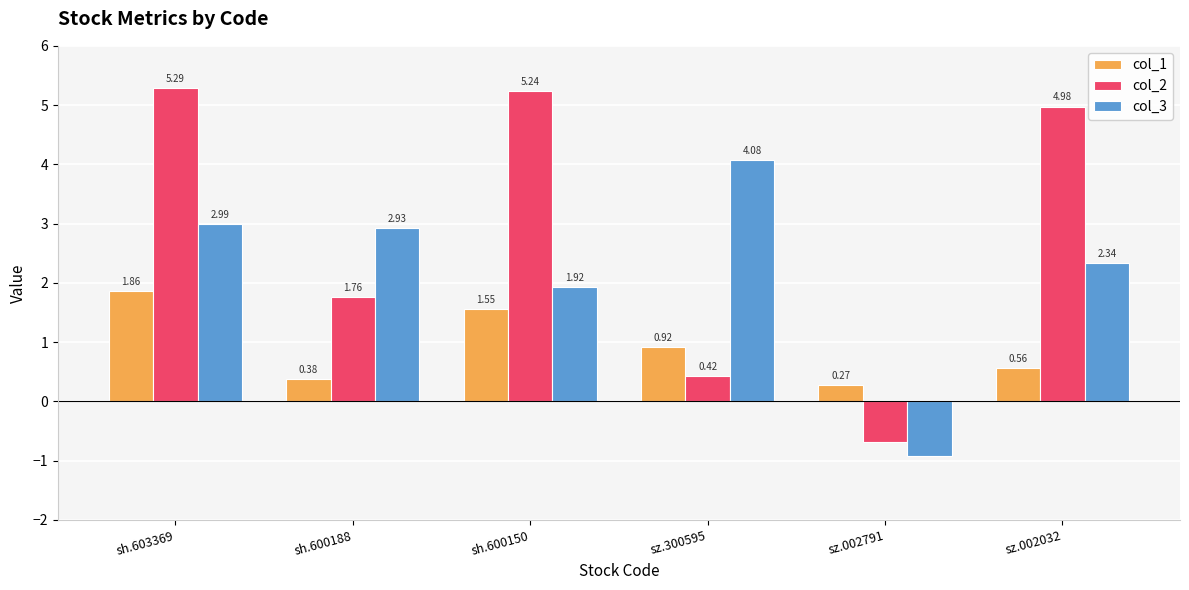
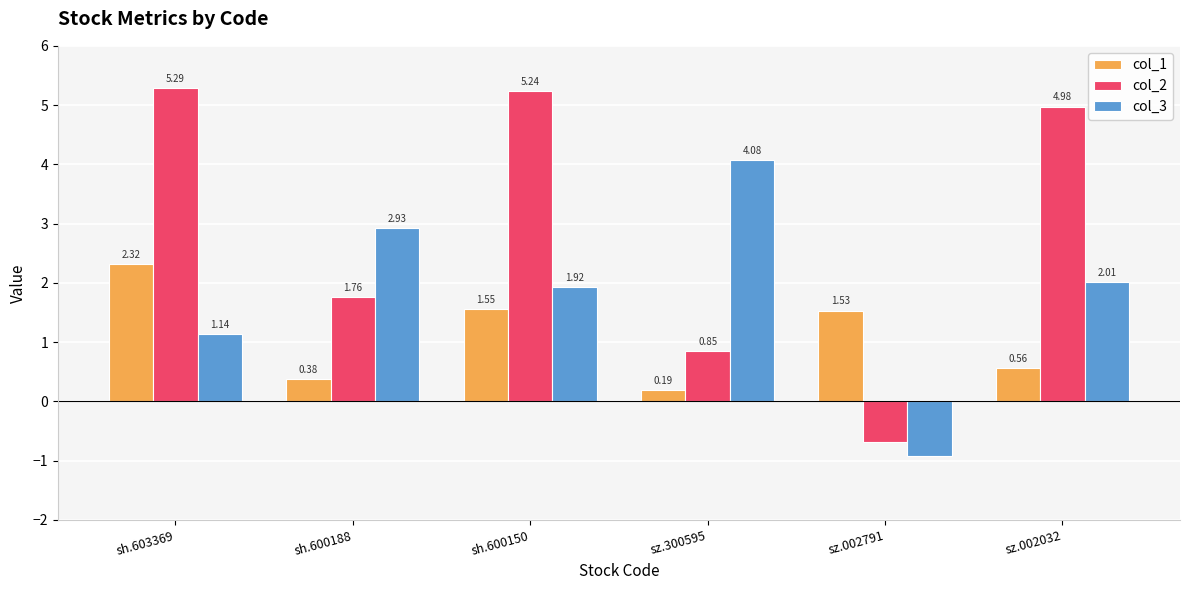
  {
    "col_1": {
-     "sh.603369": 1.86,
+     "sh.603369": 2.32,
      "sh.600188": 0.38,
      "sh.600150": 1.55,
-     "sz.300595": 0.92,
-     "sz.002791": 0.27,
+     "sz.300595": 0.19,
+     "sz.002791": 1.53,
      "sz.002032": 0.56
    },
    "col_2": {
      "sh.603369": 5.29,
      "sh.600188": 1.76,
      "sh.600150": 5.24,
-     "sz.300595": 0.42,
+     "sz.300595": 0.85,
      "sz.002032": 4.98
    },
    "col_3": {
-     "sh.603369": 2.99,
+     "sh.603369": 1.14,
      "sh.600188": 2.93,
      "sh.600150": 1.92,
      "sz.300595": 4.08,
-     "sz.002032": 2.34
+     "sz.002032": 2.01
    }
  }
